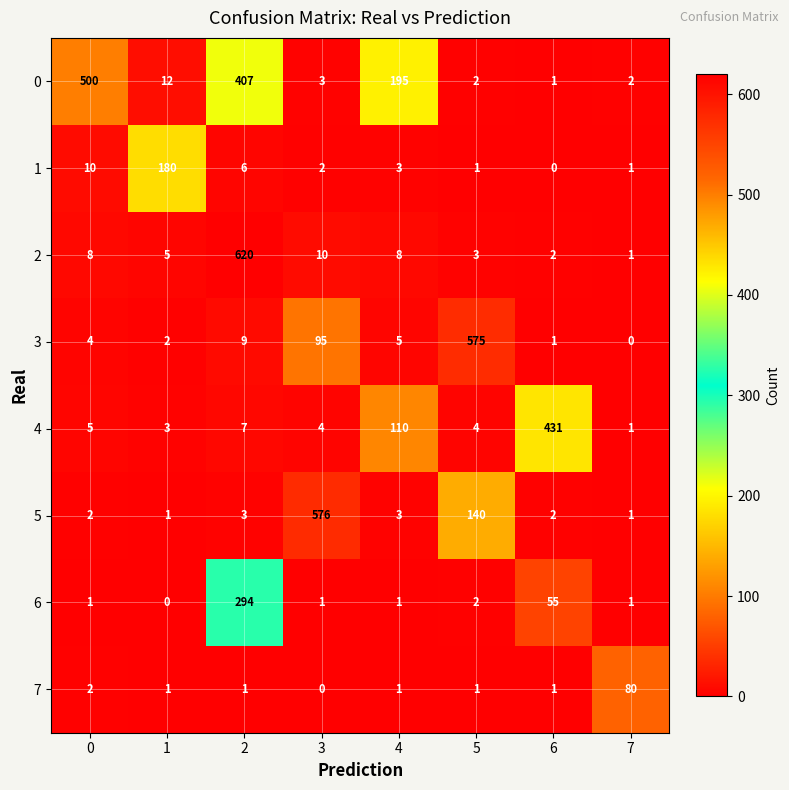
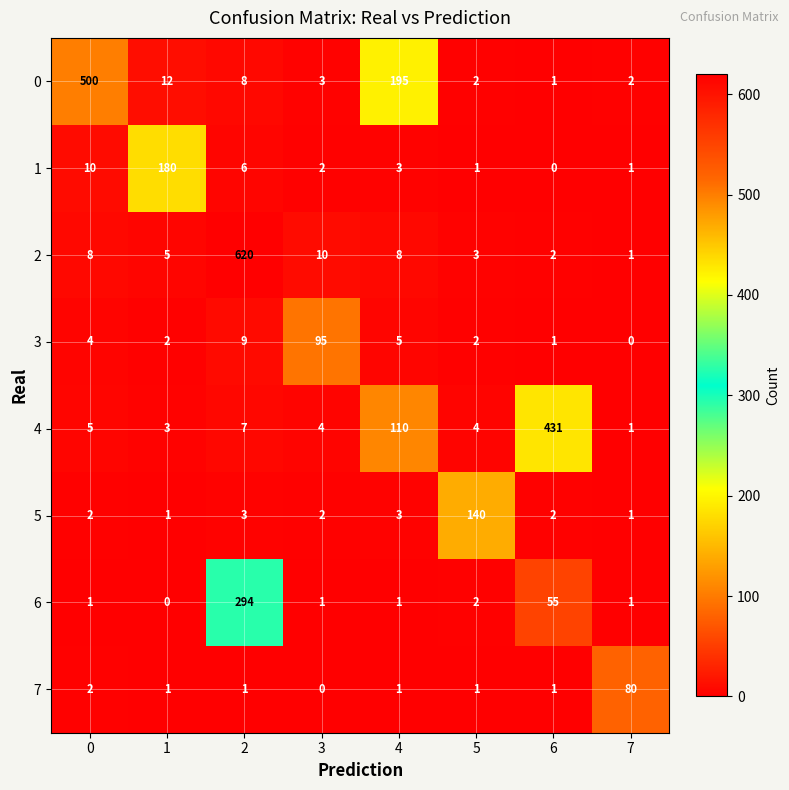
  {
    "0": {
      "0": 500,
      "1": 12,
-     "2": 407,
+     "2": 8,
      "3": 3,
      "4": 195,
      "5": 2,
      "6": 1,
      "7": 2
    },
    "1": {
      "0": 10,
      "1": 180,
      "2": 6,
      "3": 2,
      "4": 3,
      "5": 1,
      "6": 0,
      "7": 1
    },
    "2": {
      "0": 8,
      "1": 5,
      "2": 620,
      "3": 10,
      "4": 8,
      "5": 3,
      "6": 2,
      "7": 1
    },
    "3": {
      "0": 4,
      "1": 2,
      "2": 9,
      "3": 95,
      "4": 5,
-     "5": 575,
+     "5": 2,
      "6": 1,
      "7": 0
    },
    "4": {
      "0": 5,
      "1": 3,
      "2": 7,
      "3": 4,
      "4": 110,
      "5": 4,
      "6": 431,
      "7": 1
    },
    "5": {
      "0": 2,
      "1": 1,
      "2": 3,
-     "3": 576,
+     "3": 2,
      "4": 3,
      "5": 140,
      "6": 2,
      "7": 1
    },
    "6": {
      "0": 1,
      "1": 0,
      "2": 294,
      "3": 1,
      "4": 1,
      "5": 2,
      "6": 55,
      "7": 1
    },
    "7": {
      "0": 2,
      "1": 1,
      "2": 1,
      "3": 0,
      "4": 1,
      "5": 1,
      "6": 1,
      "7": 80
    }
  }
